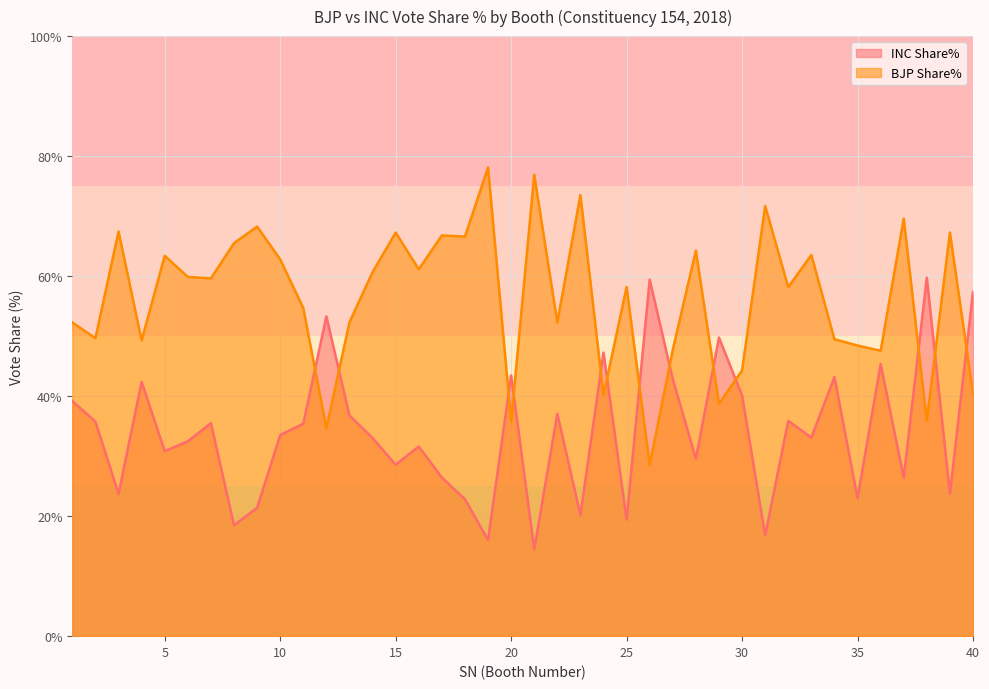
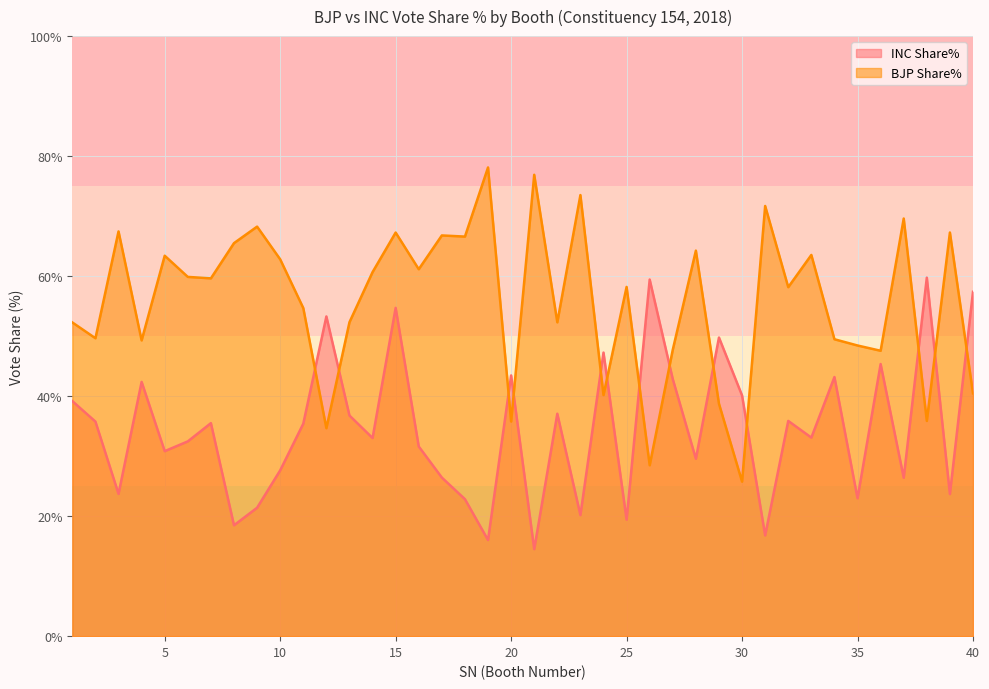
  {
    "INC Share%": {
      "5": "31%",
-     "10": "34%",
-     "15": "29%",
+     "10": "28%",
+     "15": "55%",
      "20": "43%",
      "25": "19%",
      "30": "40%",
      "35": "23%",
      "40": "57%"
    },
    "BJP Share%": {
      "5": "63%",
      "10": "63%",
      "15": "67%",
      "20": "36%",
      "25": "58%",
-     "30": "44%",
+     "30": "26%",
      "35": "48%",
      "40": "40%"
    }
  }
